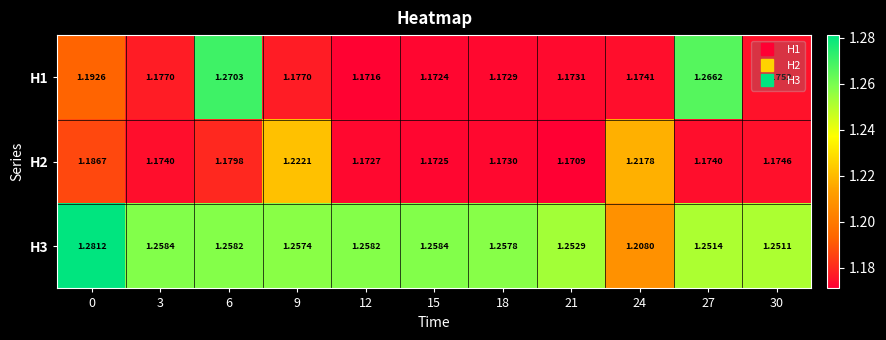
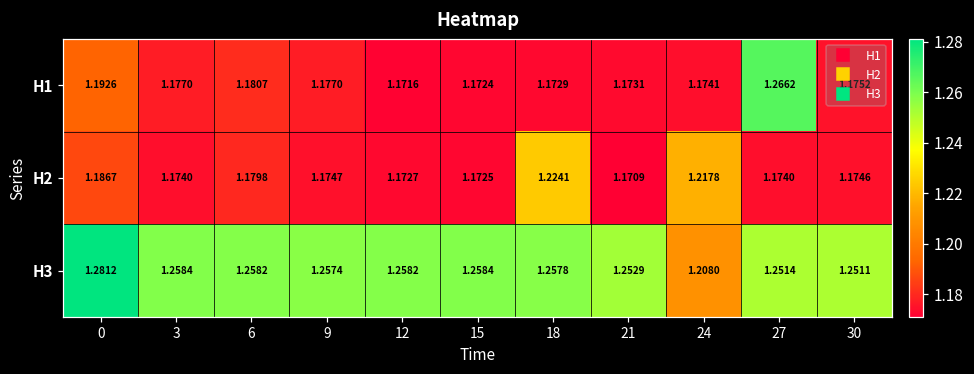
  {
    "H1": {
      "0": 1.1926,
      "3": 1.1770,
-     "6": 1.2703,
+     "6": 1.1807,
      "9": 1.1770,
      "12": 1.1716,
      "15": 1.1724,
      "18": 1.1729,
      "21": 1.1731,
      "24": 1.1741,
      "27": 1.2662
    },
    "H2": {
      "0": 1.1867,
      "3": 1.1740,
      "6": 1.1798,
-     "9": 1.2221,
+     "9": 1.1747,
      "12": 1.1727,
      "15": 1.1725,
-     "18": 1.1730,
+     "18": 1.2241,
      "21": 1.1709,
      "24": 1.2178,
      "27": 1.1740,
      "30": 1.1746
    },
    "H3": {
      "0": 1.2812,
      "3": 1.2584,
      "6": 1.2582,
      "9": 1.2574,
      "12": 1.2582,
      "15": 1.2584,
      "18": 1.2578,
      "21": 1.2529,
      "24": 1.2080,
      "27": 1.2514,
      "30": 1.2511
    }
  }
